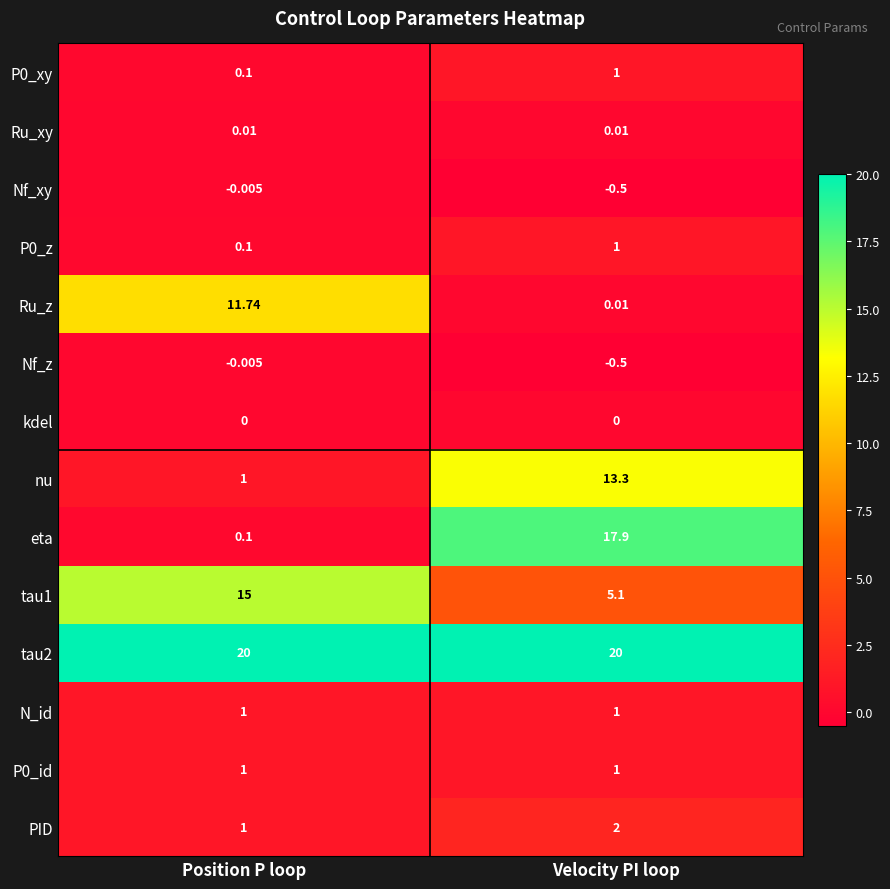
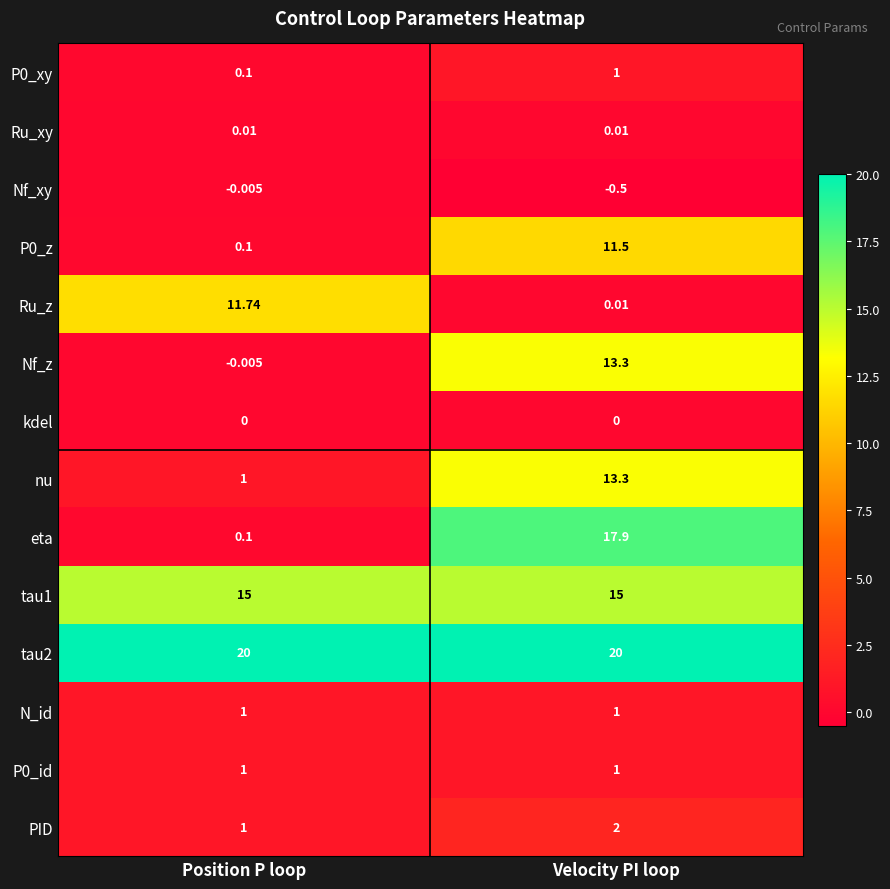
  {
    "P0_xy": {
      "Position P loop": 0.1,
      "Velocity PI loop": 1
    },
    "Ru_xy": {
      "Position P loop": 0.01,
      "Velocity PI loop": 0.01
    },
    "Nf_xy": {
      "Position P loop": -0.005,
      "Velocity PI loop": -0.5
    },
    "P0_z": {
      "Position P loop": 0.1,
-     "Velocity PI loop": 1
+     "Velocity PI loop": 11.5
    },
    "Ru_z": {
      "Position P loop": 11.74,
      "Velocity PI loop": 0.01
    },
    "Nf_z": {
      "Position P loop": -0.005,
-     "Velocity PI loop": -0.5
+     "Velocity PI loop": 13.3
    },
    "kdel": {
      "Position P loop": 0,
      "Velocity PI loop": 0
    },
    "nu": {
      "Position P loop": 1,
      "Velocity PI loop": 13.3
    },
    "eta": {
      "Position P loop": 0.1,
      "Velocity PI loop": 17.9
    },
    "tau1": {
      "Position P loop": 15,
-     "Velocity PI loop": 5.1
+     "Velocity PI loop": 15
    },
    "tau2": {
      "Position P loop": 20,
      "Velocity PI loop": 20
    },
    "N_id": {
      "Position P loop": 1,
      "Velocity PI loop": 1
    },
    "P0_id": {
      "Position P loop": 1,
      "Velocity PI loop": 1
    },
    "PID": {
      "Position P loop": 1,
      "Velocity PI loop": 2
    }
  }
